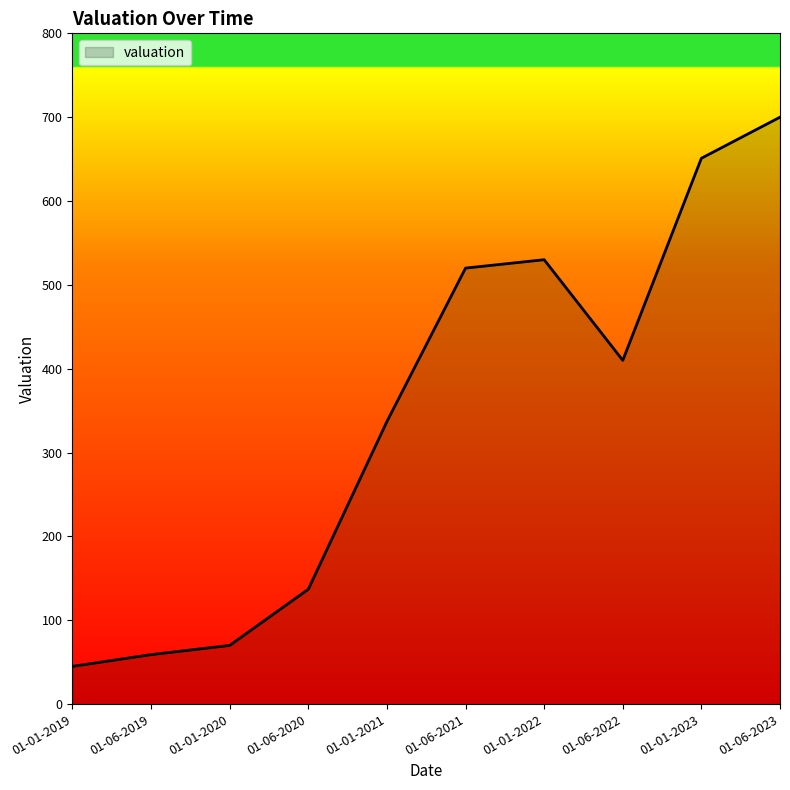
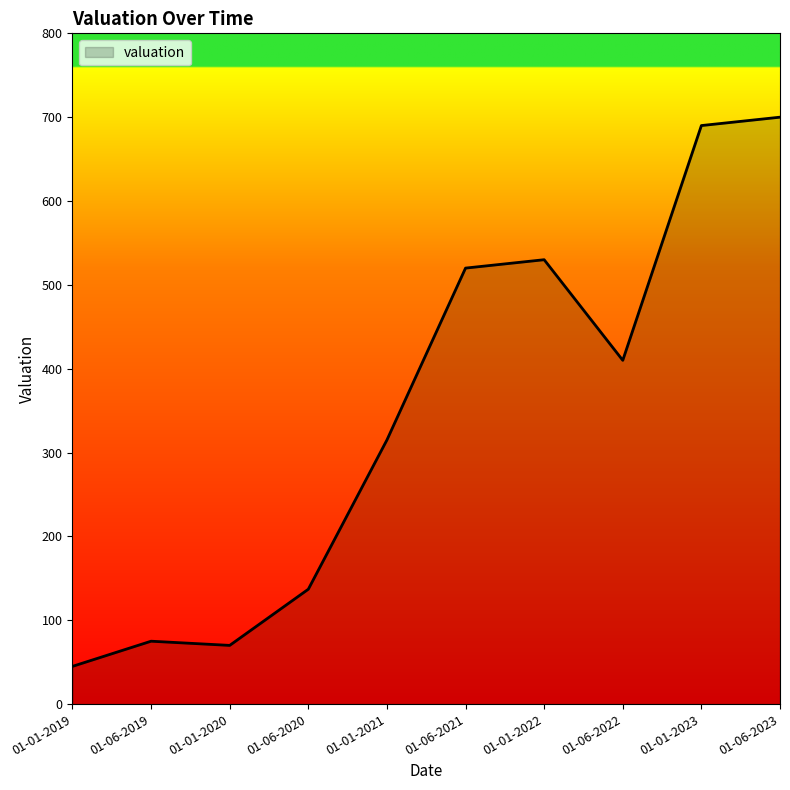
  {
    "01-01-2019": 50,
-   "01-06-2019": 60,
+   "01-06-2019": 80,
    "01-01-2020": 70,
    "01-06-2020": 140,
-   "01-01-2021": 340,
+   "01-01-2021": 320,
    "01-06-2021": 520,
    "01-01-2022": 530,
    "01-06-2022": 410,
-   "01-01-2023": 650,
+   "01-01-2023": 690,
    "01-06-2023": 700
  }
